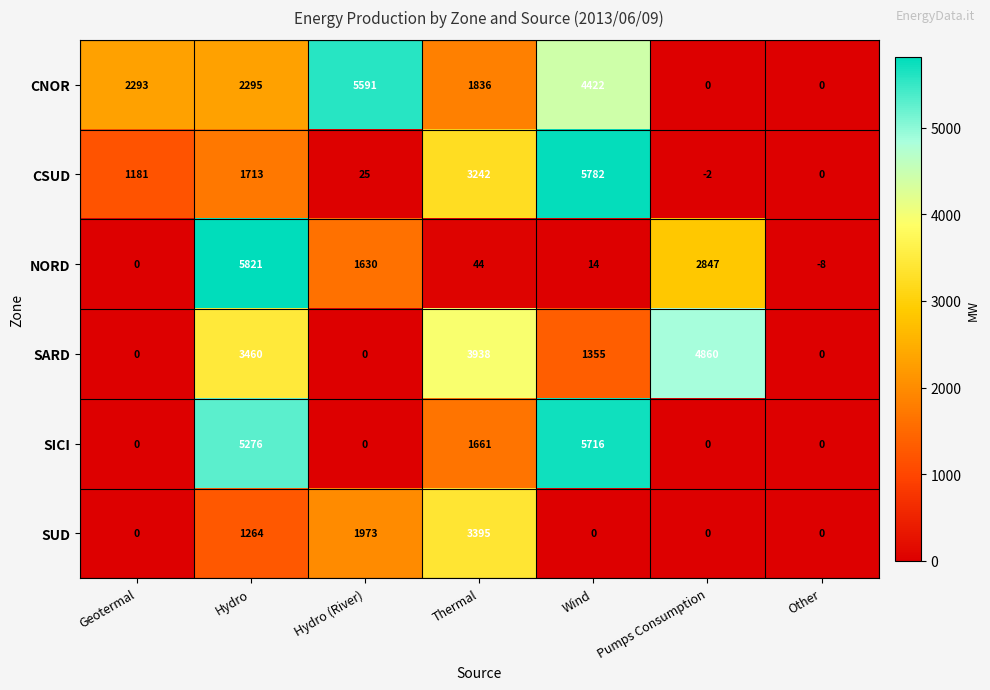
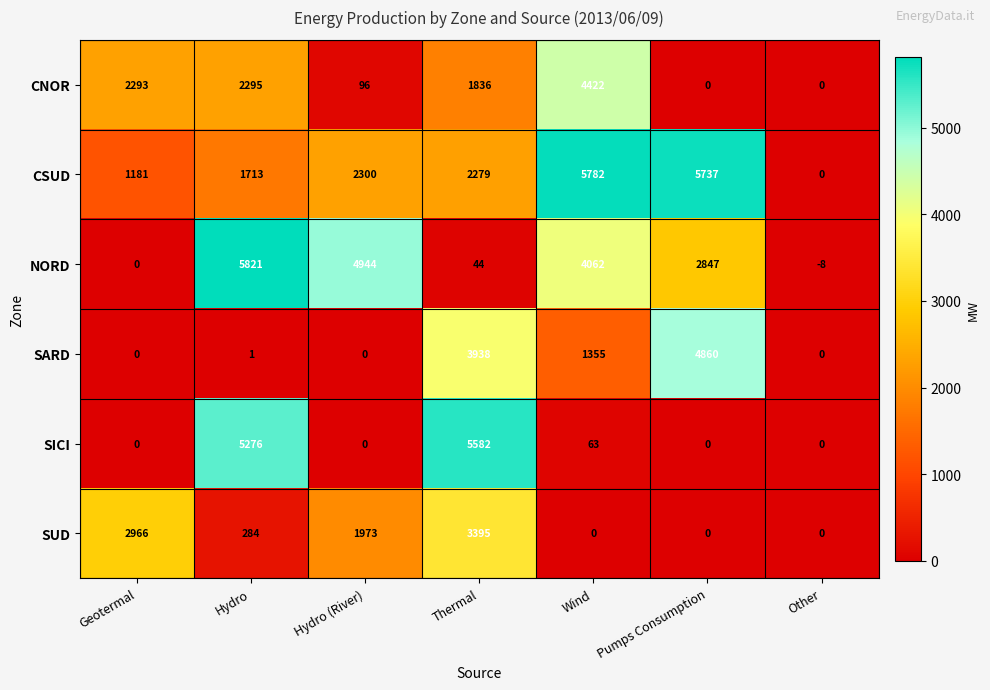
  {
    "CNOR": {
      "Geotermal": 2293,
      "Hydro": 2295,
-     "Hydro (River)": 5591,
+     "Hydro (River)": 96,
      "Thermal": 1836,
      "Wind": 4422,
      "Pumps Consumption": 0,
      "Other": 0
    },
    "CSUD": {
      "Geotermal": 1181,
      "Hydro": 1713,
-     "Hydro (River)": 25,
-     "Thermal": 3242,
+     "Hydro (River)": 2300,
+     "Thermal": 2279,
      "Wind": 5782,
-     "Pumps Consumption": -2,
+     "Pumps Consumption": 5737,
      "Other": 0
    },
    "NORD": {
      "Geotermal": 0,
      "Hydro": 5821,
-     "Hydro (River)": 1630,
+     "Hydro (River)": 4944,
      "Thermal": 44,
-     "Wind": 14,
+     "Wind": 4062,
      "Pumps Consumption": 2847,
      "Other": -8
    },
    "SARD": {
      "Geotermal": 0,
-     "Hydro": 3460,
+     "Hydro": 1,
      "Hydro (River)": 0,
      "Thermal": 3938,
      "Wind": 1355,
      "Pumps Consumption": 4860,
      "Other": 0
    },
    "SICI": {
      "Geotermal": 0,
      "Hydro": 5276,
      "Hydro (River)": 0,
-     "Thermal": 1661,
-     "Wind": 5716,
+     "Thermal": 5582,
+     "Wind": 63,
      "Pumps Consumption": 0,
      "Other": 0
    },
    "SUD": {
-     "Geotermal": 0,
-     "Hydro": 1264,
+     "Geotermal": 2966,
+     "Hydro": 284,
      "Hydro (River)": 1973,
      "Thermal": 3395,
      "Wind": 0,
      "Pumps Consumption": 0,
      "Other": 0
    }
  }
